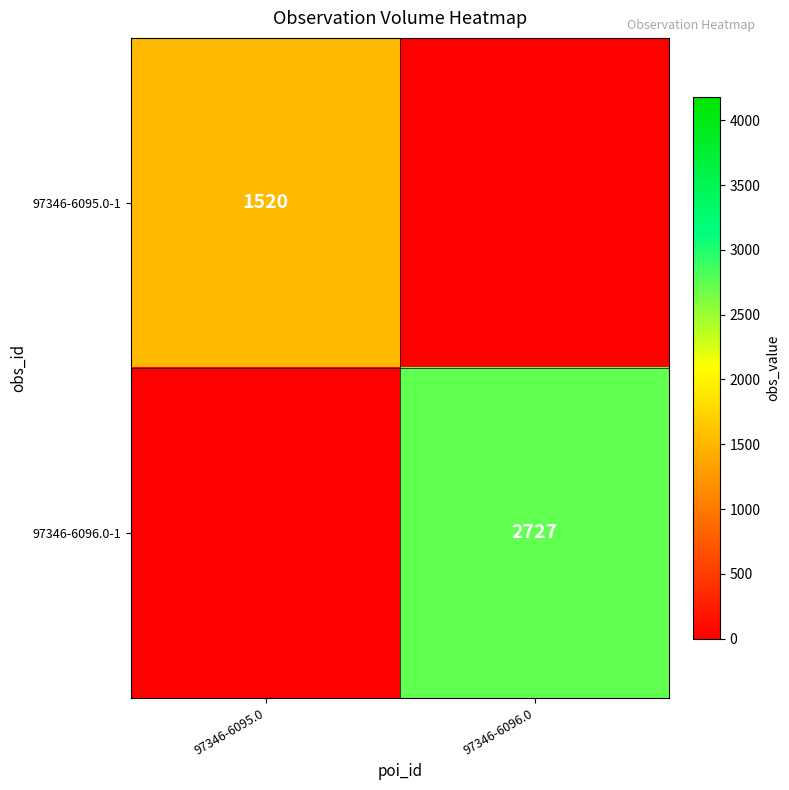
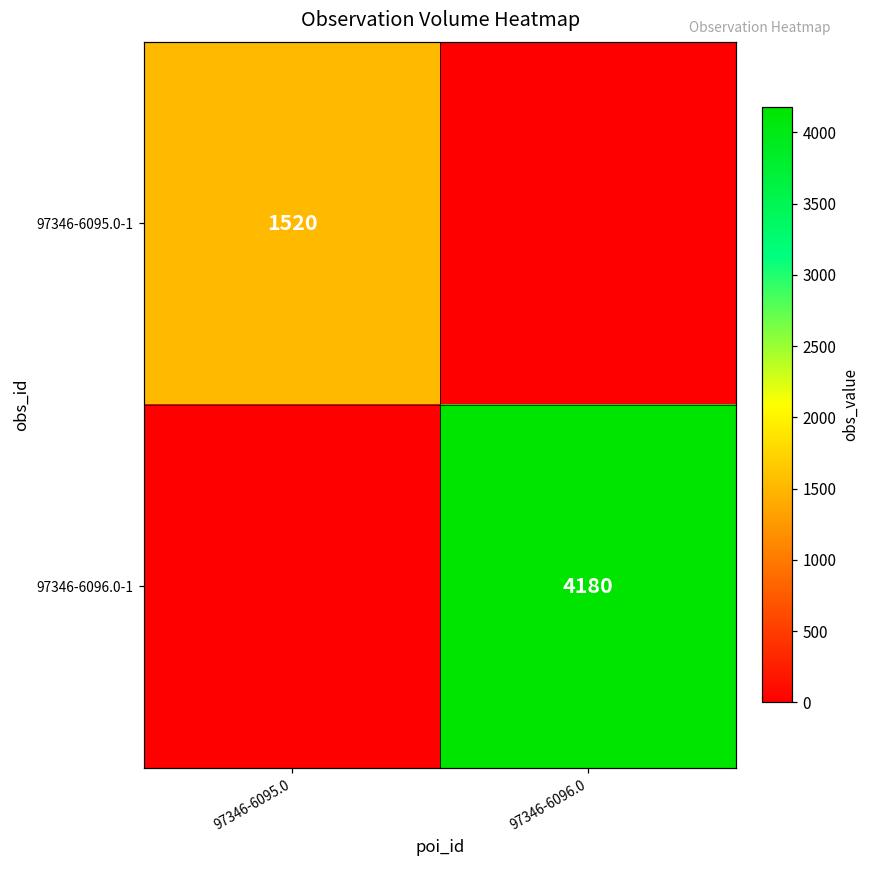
  {
    "97346-6095.0-1": {
      "97346-6095.0": 1520
    },
    "97346-6096.0-1": {
-     "97346-6096.0": 2727
+     "97346-6096.0": 4180
    }
  }
